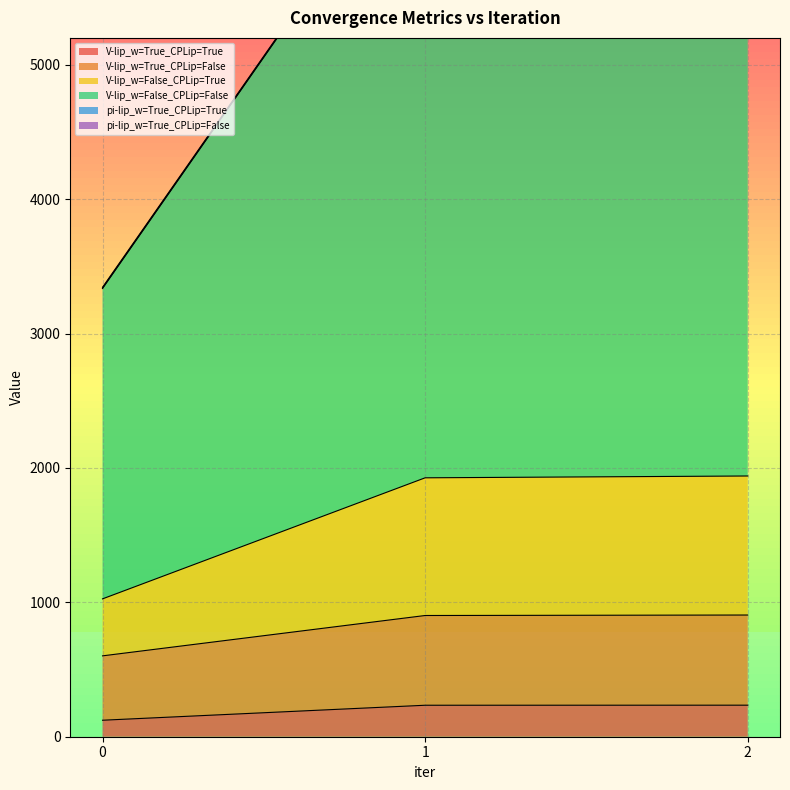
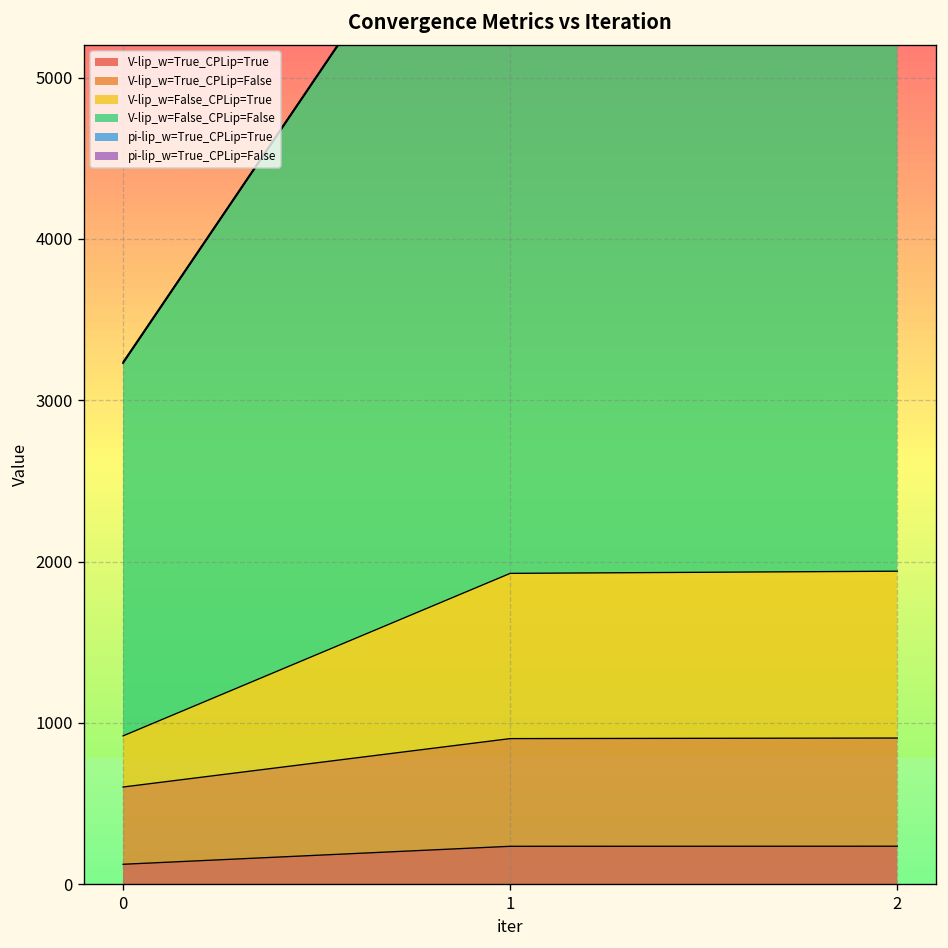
  {
    "V-lip_w=False_CPLip=True": {
-     "0": 420,
+     "0": 320,
      "1": 1020,
      "2": 1030
    }
  }
